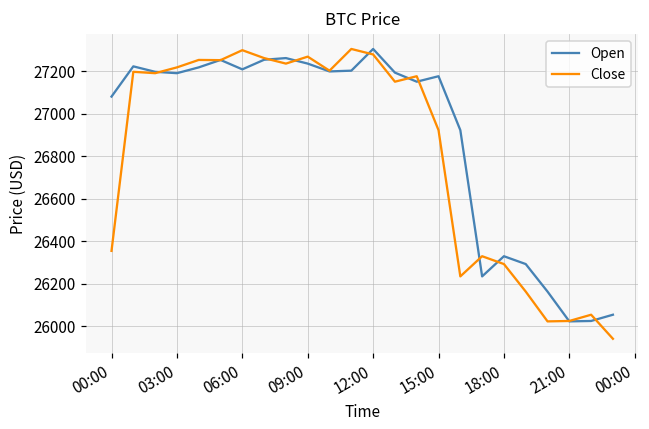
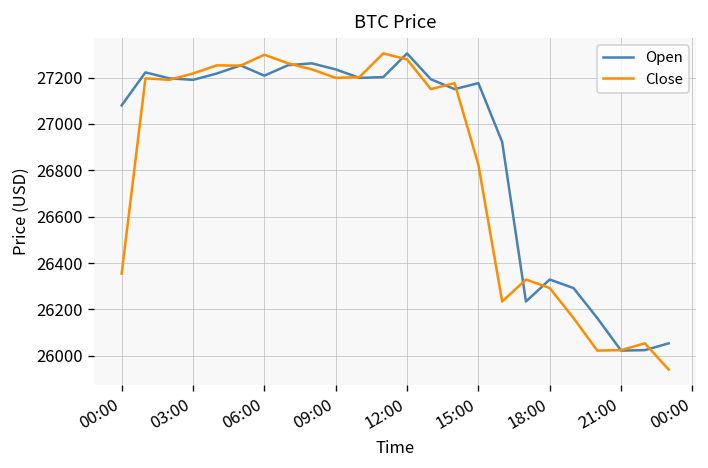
  {
    "Open": {
      "00:00": 27080,
      "03:00": 27190,
      "06:00": 27210,
      "09:00": 27240,
      "12:00": 27300,
      "15:00": 27180,
      "18:00": 26330
    },
    "Close": {
      "00:00": 26350,
      "03:00": 27220,
      "06:00": 27300,
-     "09:00": 27270,
+     "09:00": 27200,
      "12:00": 27280,
-     "15:00": 26920,
+     "15:00": 26820,
      "18:00": 26290
    }
  }
